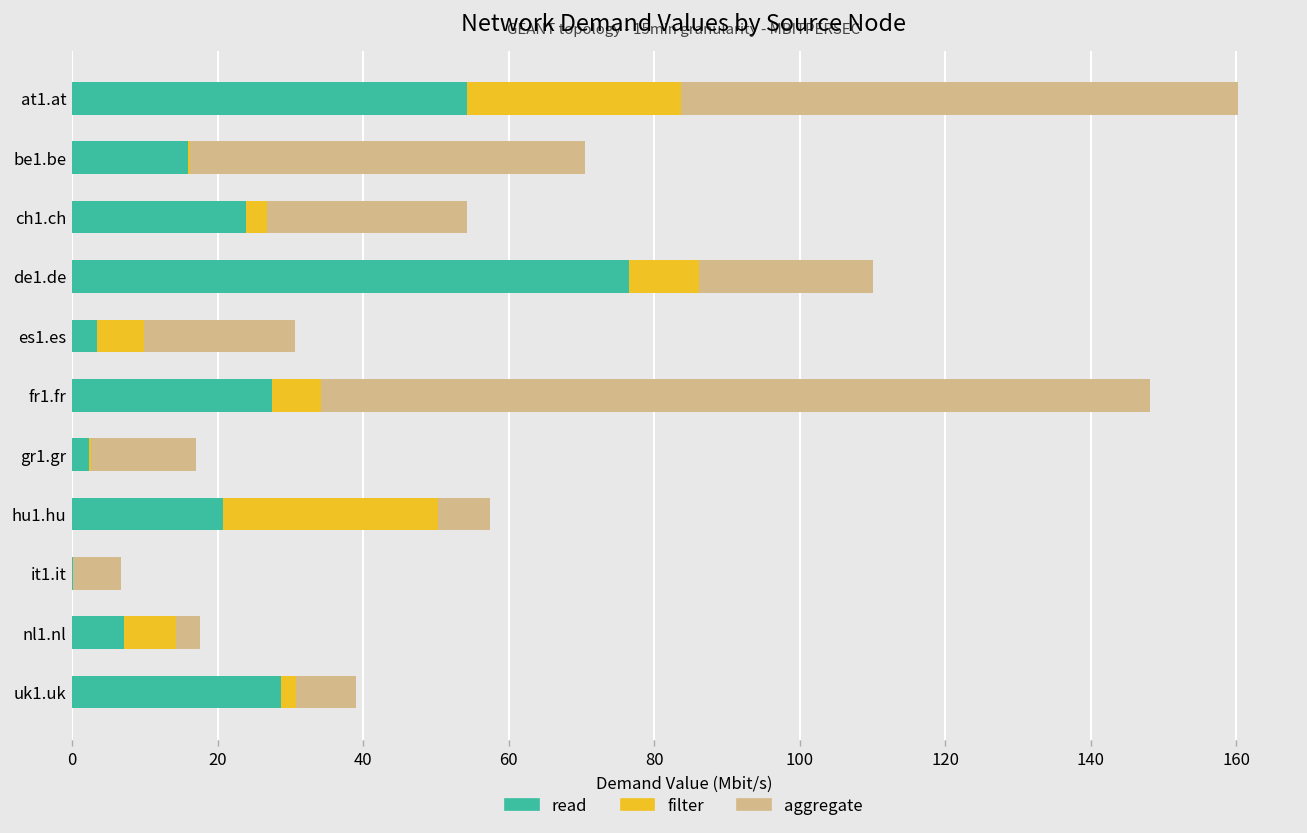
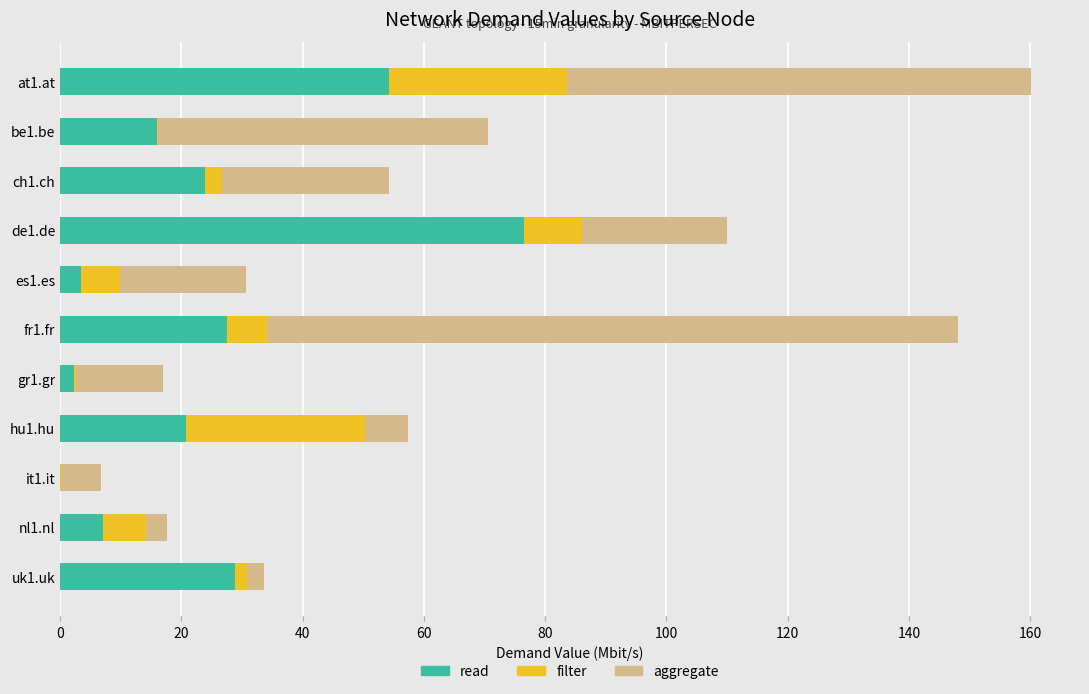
  {
    "read": {
      "at1.at": 54,
      "be1.be": 16,
      "ch1.ch": 24,
      "de1.de": 77,
      "es1.es": 3,
      "fr1.fr": 28,
      "gr1.gr": 2,
      "hu1.hu": 21,
      "nl1.nl": 7,
      "uk1.uk": 29
    },
    "filter": {
      "at1.at": 29,
      "ch1.ch": 3,
      "de1.de": 10,
      "es1.es": 7,
      "fr1.fr": 7,
      "hu1.hu": 30,
      "nl1.nl": 7,
      "uk1.uk": 2
    },
    "aggregate": {
      "at1.at": 77,
      "be1.be": 54,
      "ch1.ch": 28,
      "de1.de": 24,
      "es1.es": 21,
      "fr1.fr": 114,
      "gr1.gr": 14,
      "hu1.hu": 7,
      "it1.it": 7,
      "nl1.nl": 3,
-     "uk1.uk": 8
+     "uk1.uk": 3
    }
  }
